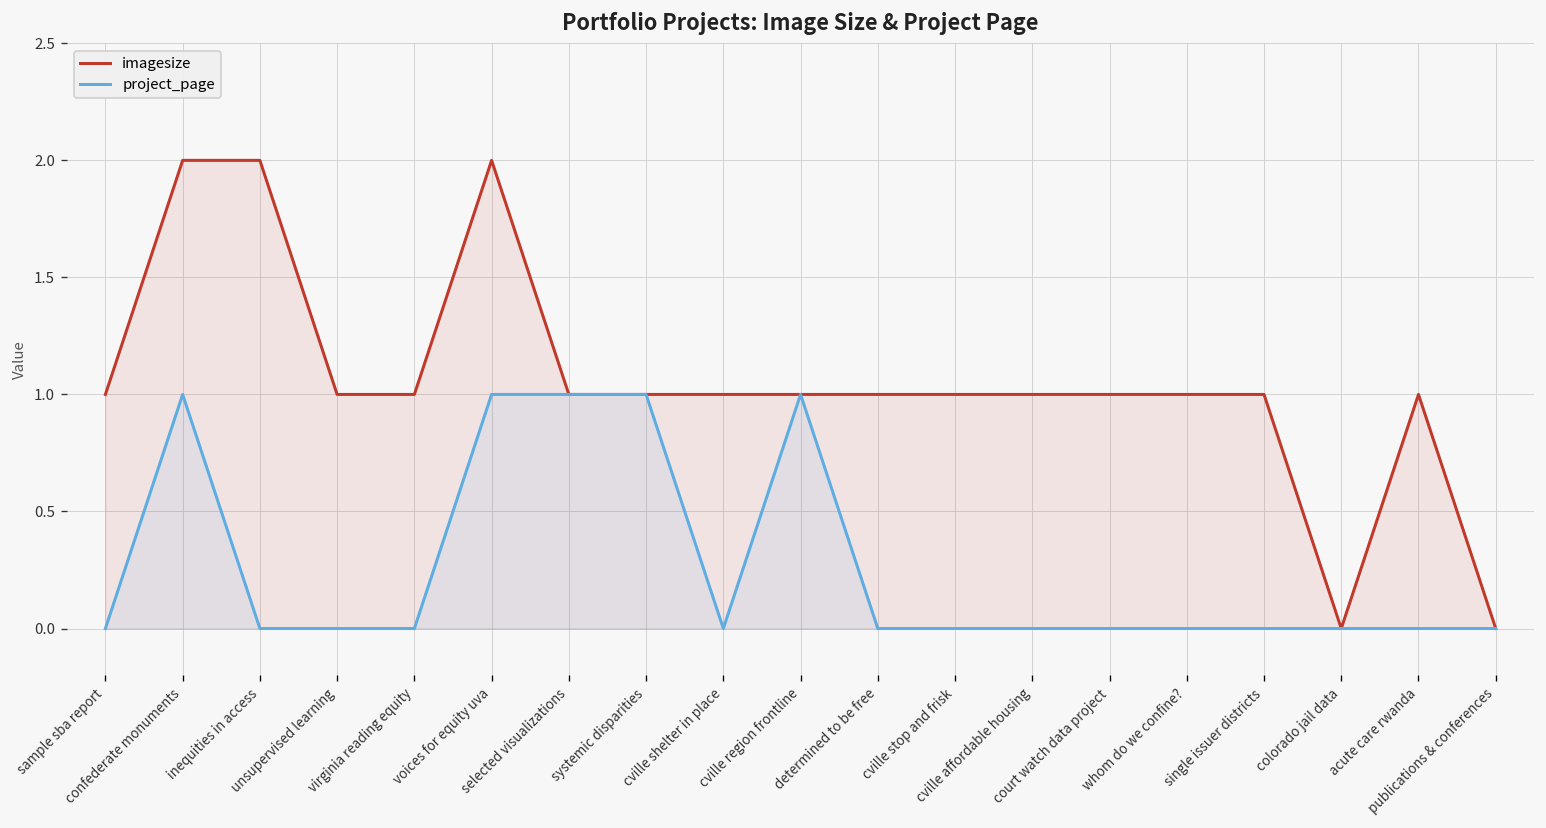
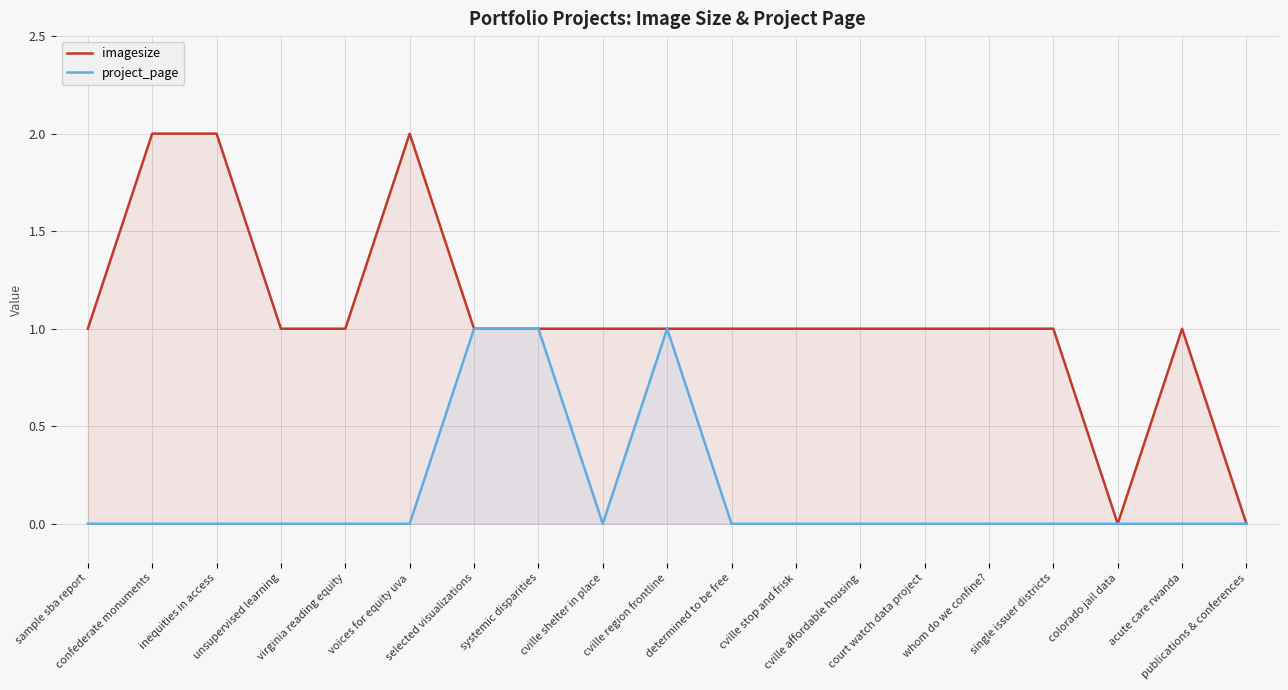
  {
    "imagesize": {
      "sample sba report": 1,
      "confederate monuments": 2,
      "inequities in access": 2,
      "unsupervised learning": 1,
      "virginia reading equity": 1,
      "voices for equity uva": 2,
      "cville shelter in place": 1,
      "determined to be free": 1,
      "cville stop and frisk": 1,
      "cville affordable housing": 1,
      "court watch data project": 1,
      "whom do we confine?": 1,
      "single issuer districts": 1,
      "acute care rwanda": 1
    },
    "project_page": {
      "sample sba report": 0,
-     "confederate monuments": 1,
+     "confederate monuments": 0,
      "inequities in access": 0,
      "unsupervised learning": 0,
      "virginia reading equity": 0,
-     "voices for equity uva": 1,
+     "voices for equity uva": 0,
      "cville shelter in place": 0,
      "determined to be free": 0,
      "cville stop and frisk": 0,
      "cville affordable housing": 0,
      "court watch data project": 0,
      "whom do we confine?": 0,
      "single issuer districts": 0,
      "acute care rwanda": 0
    }
  }
